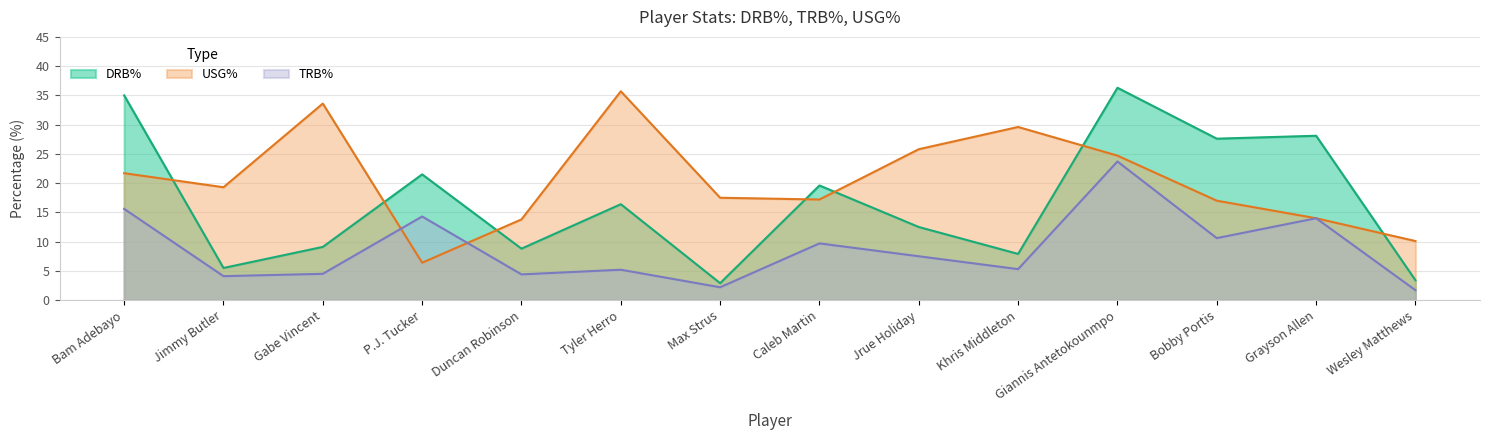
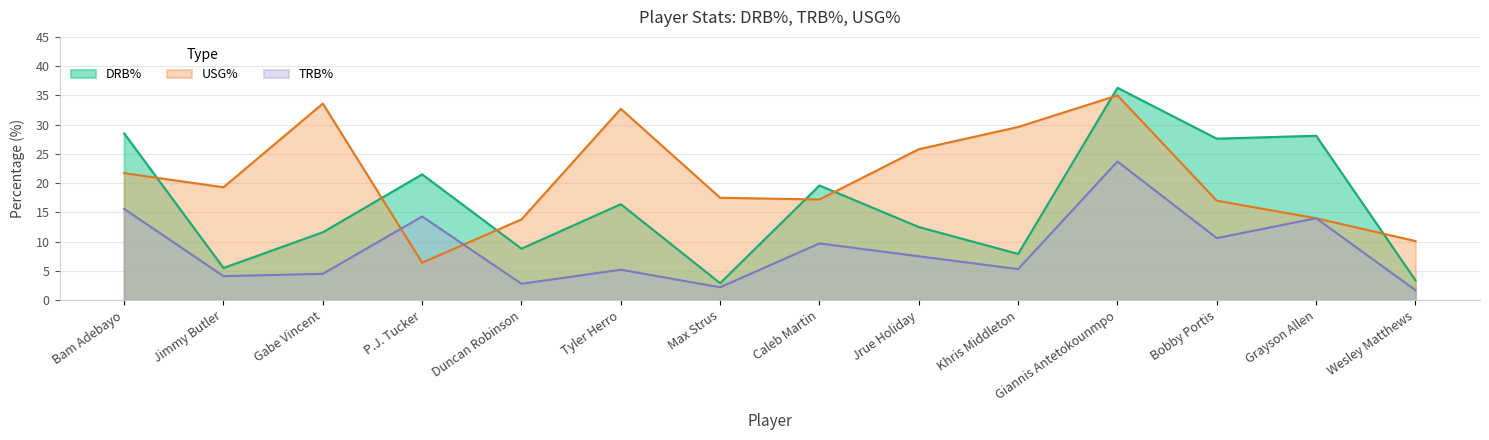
  {
    "DRB%": {
-     "Bam Adebayo": 35,
+     "Bam Adebayo": 29,
      "Jimmy Butler": 6,
-     "Gabe Vincent": 9,
+     "Gabe Vincent": 12,
      "P.J. Tucker": 22,
      "Duncan Robinson": 9,
      "Tyler Herro": 16,
      "Max Strus": 3,
      "Caleb Martin": 20,
      "Jrue Holiday": 13,
      "Khris Middleton": 8,
      "Giannis Antetokounmpo": 36,
      "Bobby Portis": 28,
      "Grayson Allen": 28,
      "Wesley Matthews": 3
    },
    "USG%": {
      "Bam Adebayo": 22,
      "Jimmy Butler": 19,
      "Gabe Vincent": 34,
      "P.J. Tucker": 6,
      "Duncan Robinson": 14,
-     "Tyler Herro": 36,
+     "Tyler Herro": 33,
      "Max Strus": 18,
      "Caleb Martin": 17,
      "Jrue Holiday": 26,
      "Khris Middleton": 30,
-     "Giannis Antetokounmpo": 25,
+     "Giannis Antetokounmpo": 35,
      "Bobby Portis": 17,
      "Wesley Matthews": 10
    },
    "TRB%": {
      "Bam Adebayo": 16,
      "Jimmy Butler": 4,
      "Gabe Vincent": 5,
      "P.J. Tucker": 14,
-     "Duncan Robinson": 4,
+     "Duncan Robinson": 3,
      "Tyler Herro": 5,
      "Max Strus": 2,
      "Caleb Martin": 10,
      "Jrue Holiday": 8,
      "Khris Middleton": 5,
      "Giannis Antetokounmpo": 24,
      "Bobby Portis": 11,
      "Wesley Matthews": 2
    }
  }
